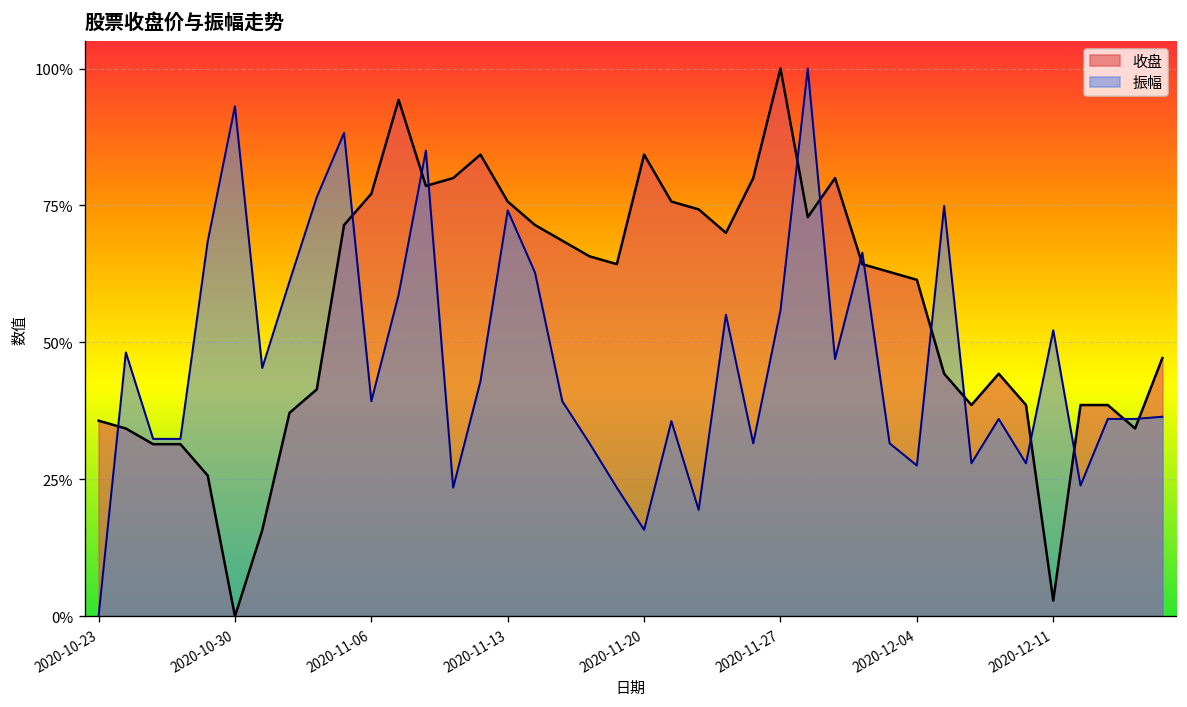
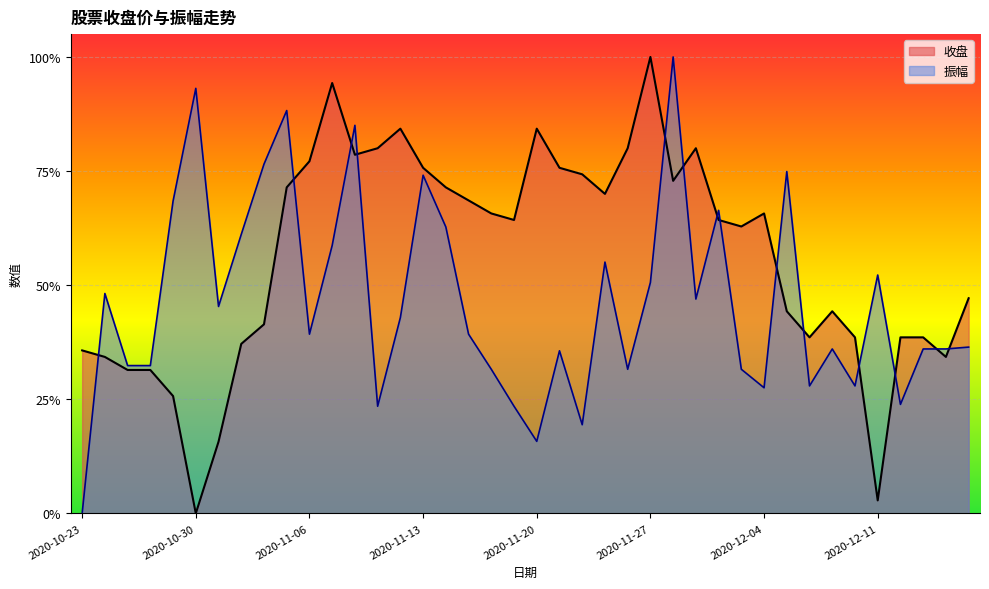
  {
    "收盘": {
      "2020-10-23": "36%",
      "2020-10-30": "0%",
      "2020-11-06": "77%",
      "2020-11-13": "76%",
      "2020-11-20": "84%",
      "2020-11-27": "100%",
-     "2020-12-04": "61%",
+     "2020-12-04": "66%",
      "2020-12-11": "3%"
    },
    "振幅": {
      "2020-10-23": "0%",
      "2020-10-30": "93%",
      "2020-11-06": "39%",
      "2020-11-13": "74%",
      "2020-11-20": "16%",
-     "2020-11-27": "56%",
+     "2020-11-27": "51%",
      "2020-12-04": "28%",
      "2020-12-11": "52%"
    }
  }
